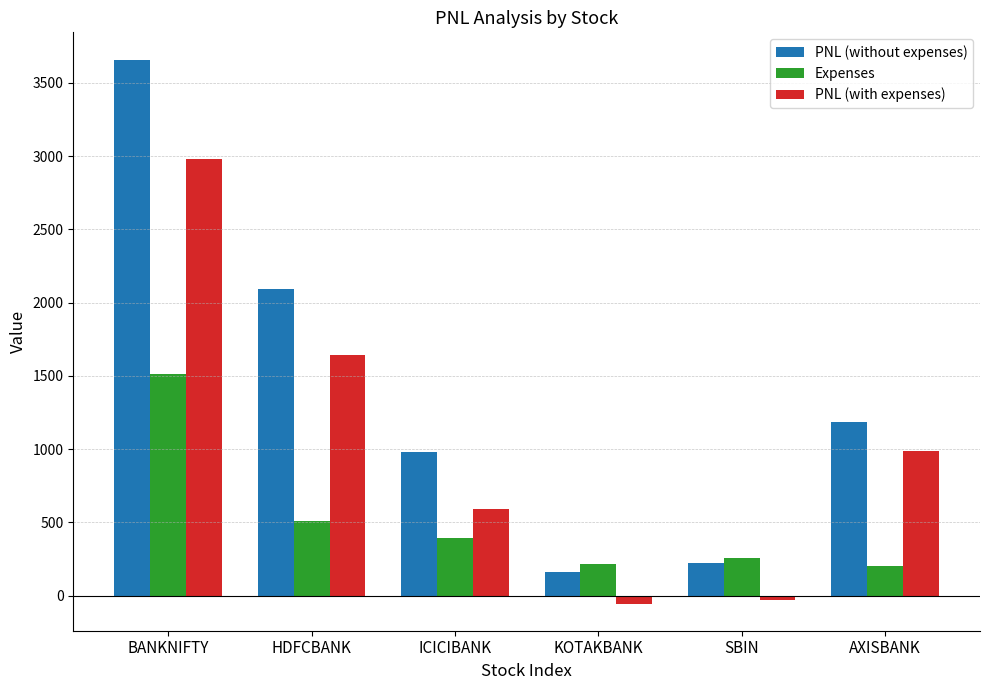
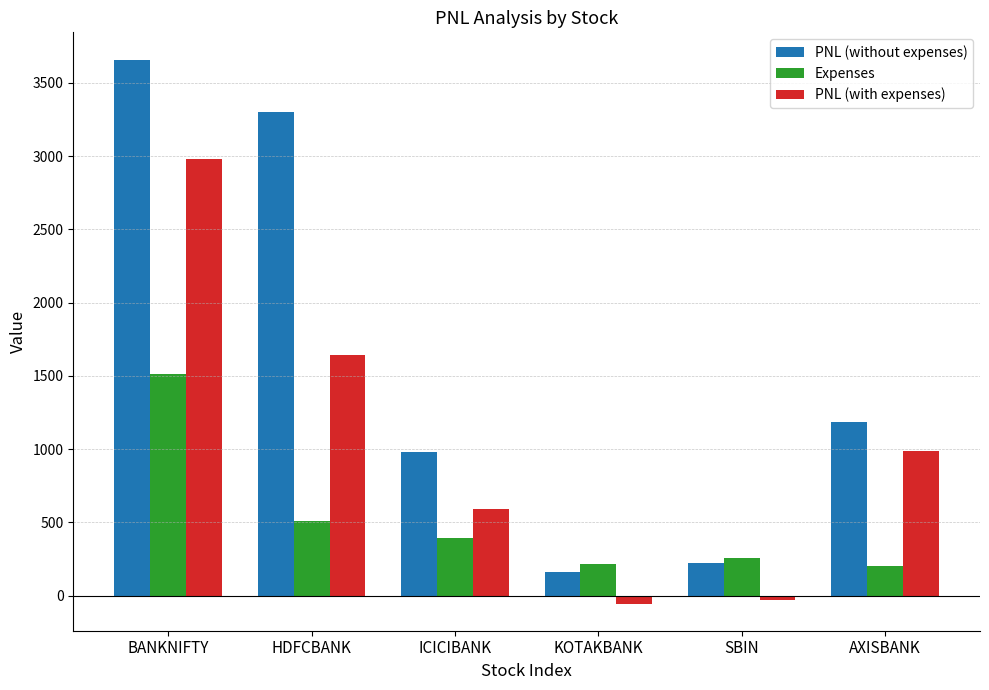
  {
    "PNL (without expenses)": {
      "BANKNIFTY": 3660,
-     "HDFCBANK": 2090,
+     "HDFCBANK": 3300,
      "ICICIBANK": 980,
      "KOTAKBANK": 160,
      "SBIN": 230,
      "AXISBANK": 1190
    },
    "Expenses": {
      "BANKNIFTY": 1510,
      "HDFCBANK": 510,
      "ICICIBANK": 390,
      "KOTAKBANK": 210,
      "SBIN": 250,
      "AXISBANK": 200
    },
    "PNL (with expenses)": {
      "BANKNIFTY": 2980,
      "HDFCBANK": 1640,
      "ICICIBANK": 590,
      "KOTAKBANK": -50,
      "SBIN": -30,
      "AXISBANK": 980
    }
  }
